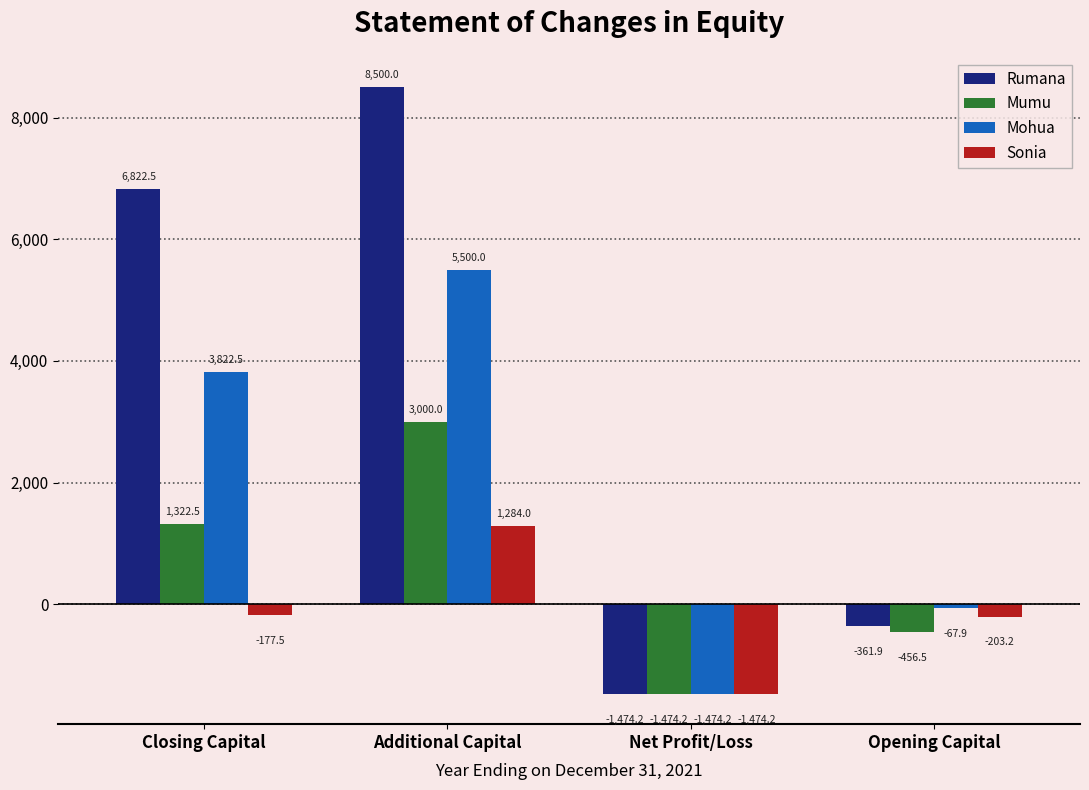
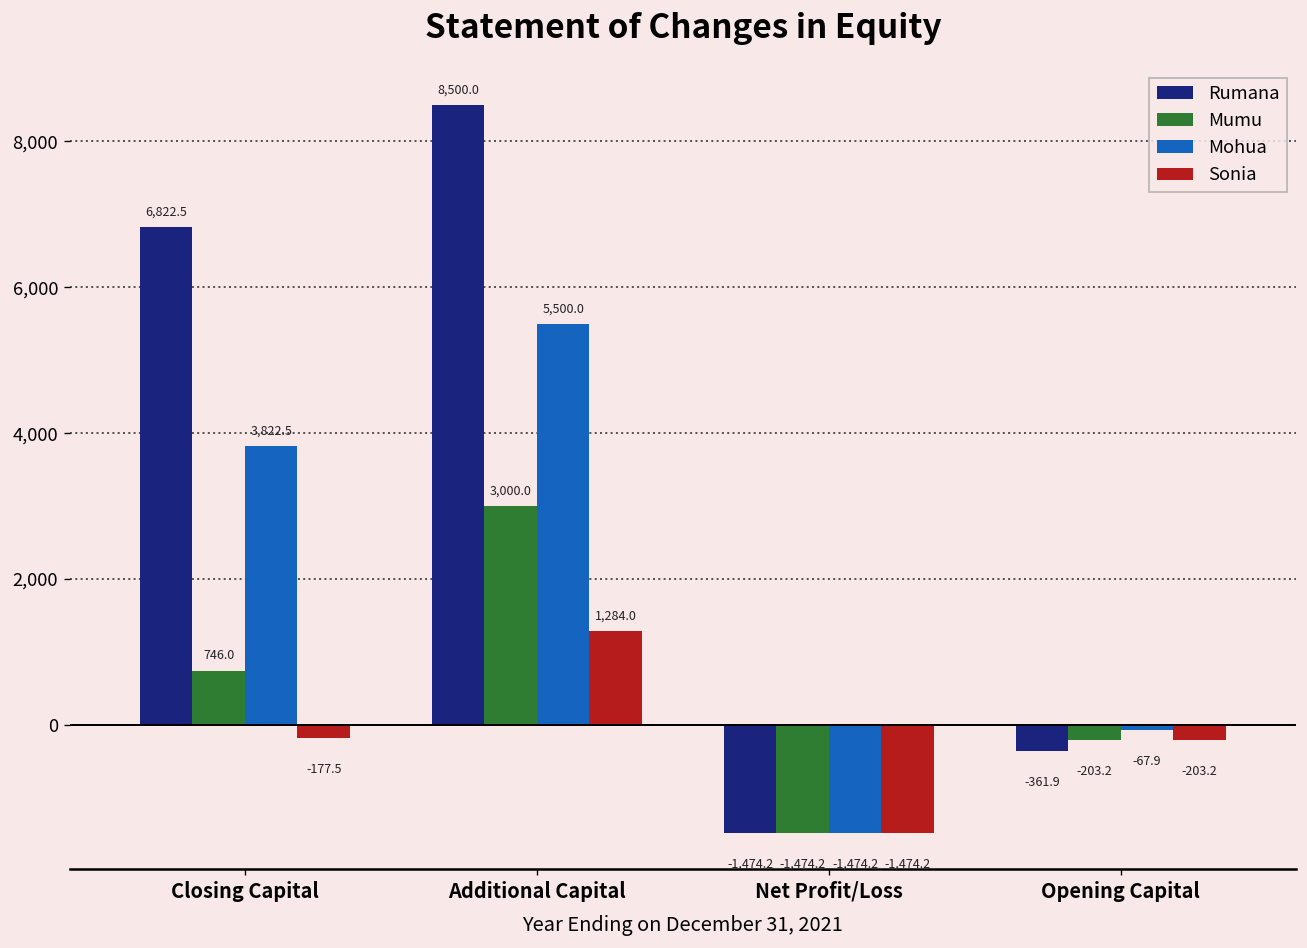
  {
    "Rumana": {
      "Closing Capital": "6,822.5",
      "Additional Capital": "8,500.0",
      "Net Profit/Loss": "-1,474.2",
      "Opening Capital": "-361.9"
    },
    "Mumu": {
-     "Closing Capital": "1,322.5",
+     "Closing Capital": "746.0",
      "Additional Capital": "3,000.0",
      "Net Profit/Loss": "-1,474.2",
-     "Opening Capital": "-456.5"
+     "Opening Capital": "-203.2"
    },
    "Mohua": {
      "Closing Capital": "3,822.5",
      "Additional Capital": "5,500.0",
      "Net Profit/Loss": "-1,474.2",
      "Opening Capital": "-67.9"
    },
    "Sonia": {
      "Closing Capital": "-177.5",
      "Additional Capital": "1,284.0",
      "Net Profit/Loss": "-1,474.2",
      "Opening Capital": "-203.2"
    }
  }
